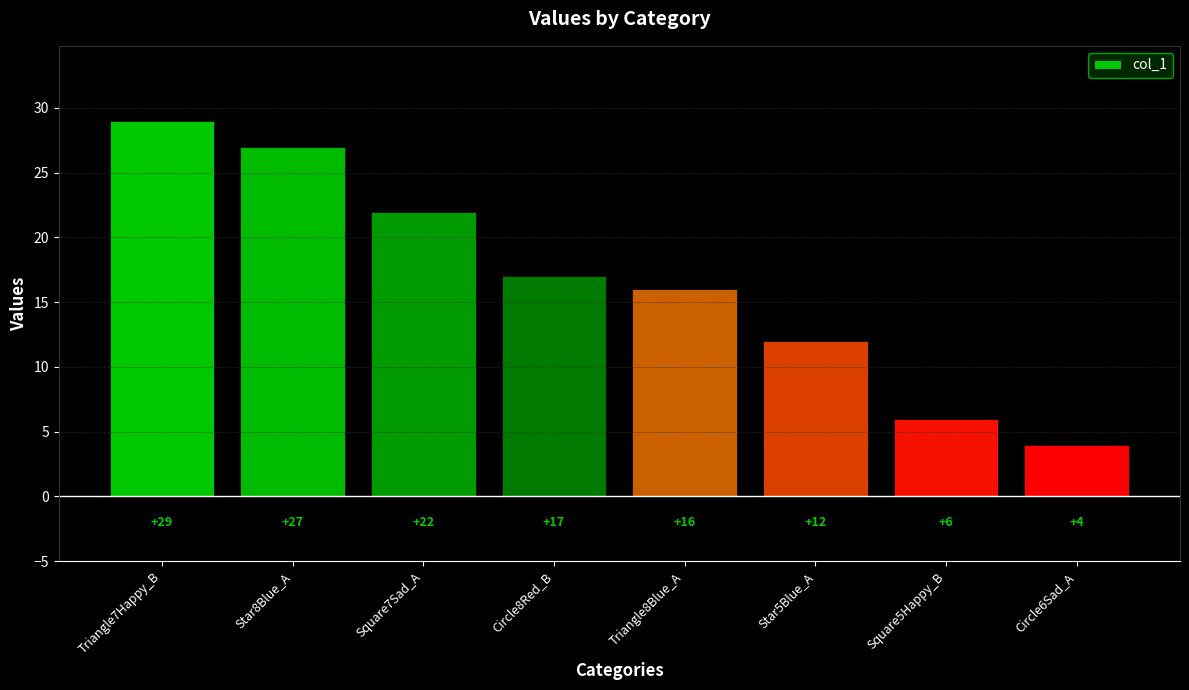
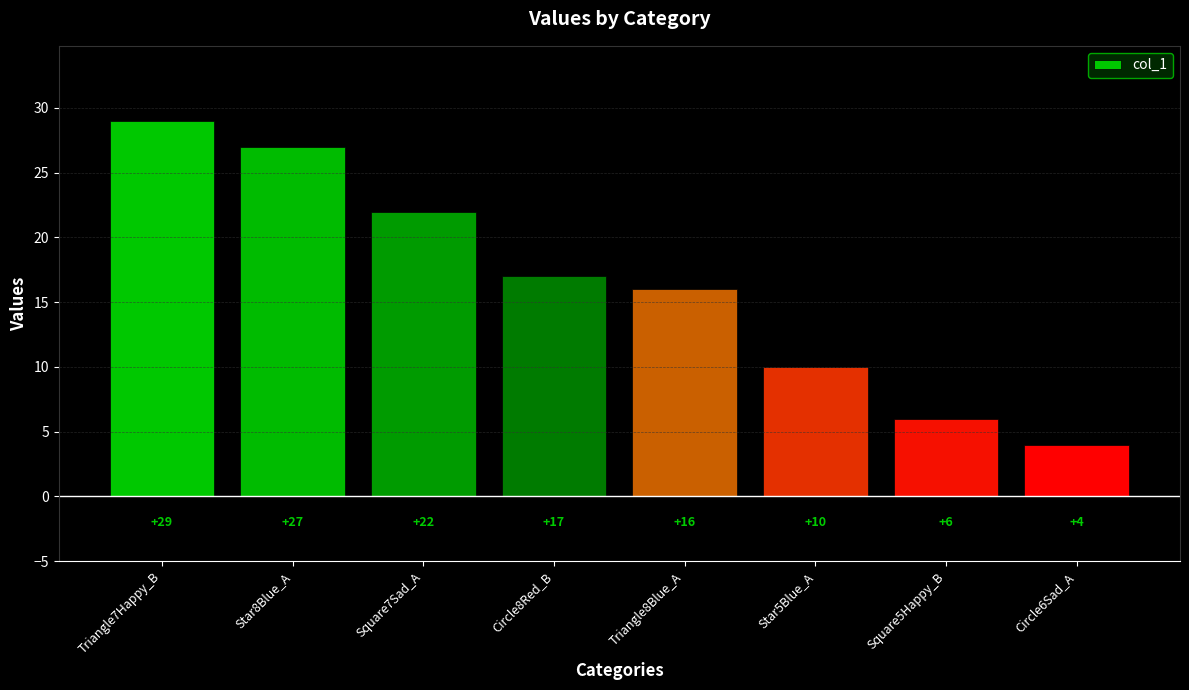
  {
-   "Star5Blue_A": "+12"
+   "Star5Blue_A": "+10"
  }
